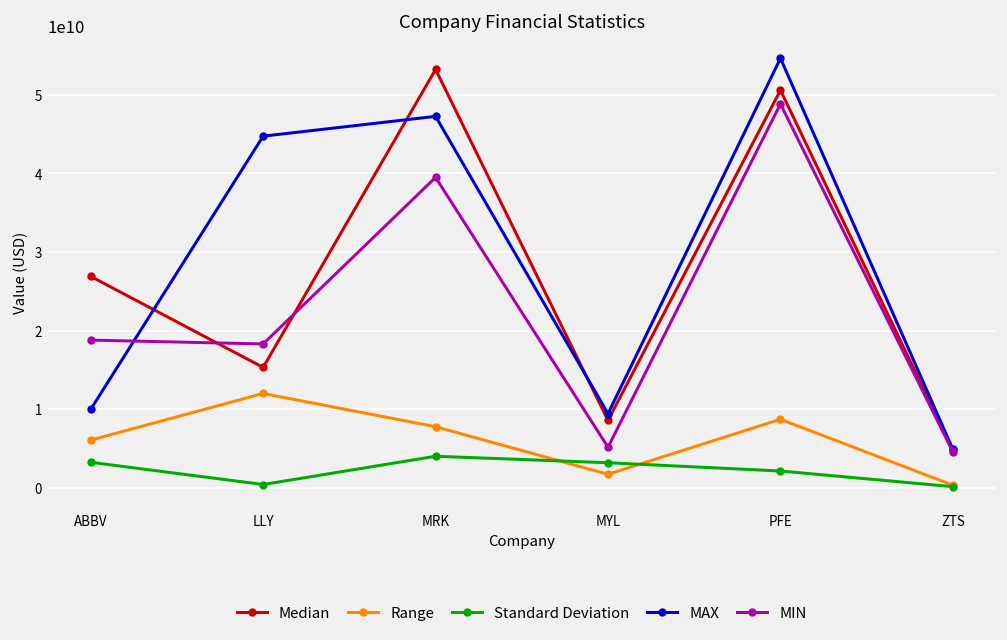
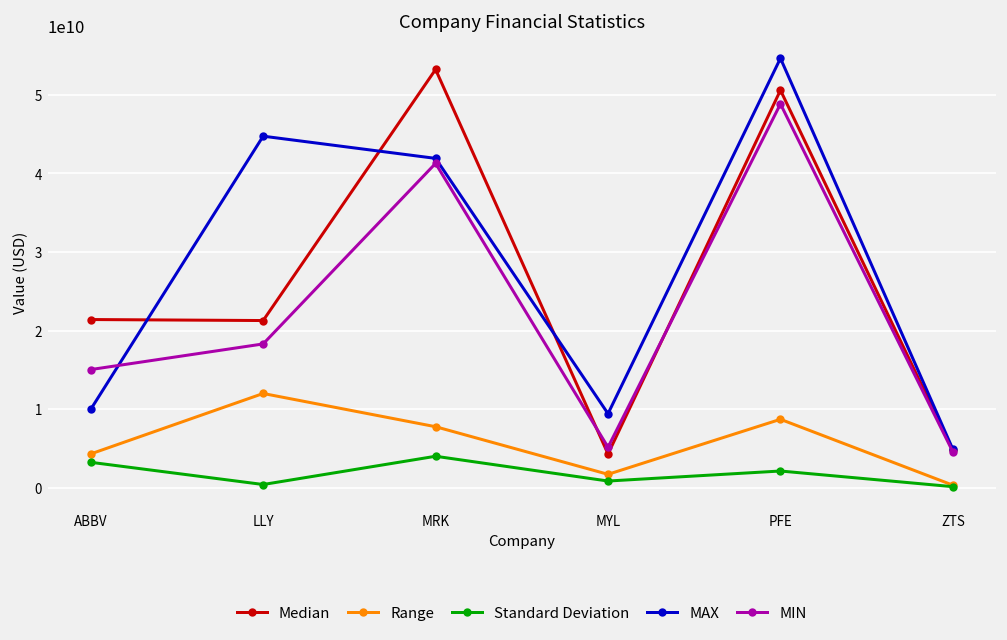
  {
    "Median": {
-     "ABBV": 27000000000,
-     "LLY": 15000000000,
+     "ABBV": 21000000000,
+     "LLY": 21000000000,
      "MRK": 53000000000,
-     "MYL": 9000000000,
+     "MYL": 4000000000,
      "PFE": 51000000000
    },
    "Range": {
-     "ABBV": 6000000000,
+     "ABBV": 4000000000,
      "LLY": 12000000000,
      "MRK": 8000000000,
      "MYL": 2000000000,
      "PFE": 9000000000
    },
    "Standard Deviation": {
      "ABBV": 3000000000,
      "LLY": 0,
      "MRK": 4000000000,
-     "MYL": 3000000000,
+     "MYL": 1000000000,
      "PFE": 2000000000
    },
    "MAX": {
      "ABBV": 10000000000,
      "LLY": 45000000000,
-     "MRK": 47000000000,
+     "MRK": 42000000000,
      "MYL": 9000000000,
      "PFE": 55000000000
    },
    "MIN": {
-     "ABBV": 19000000000,
+     "ABBV": 15000000000,
      "LLY": 18000000000,
-     "MRK": 39000000000,
+     "MRK": 41000000000,
      "MYL": 5000000000,
      "PFE": 49000000000
    }
  }
